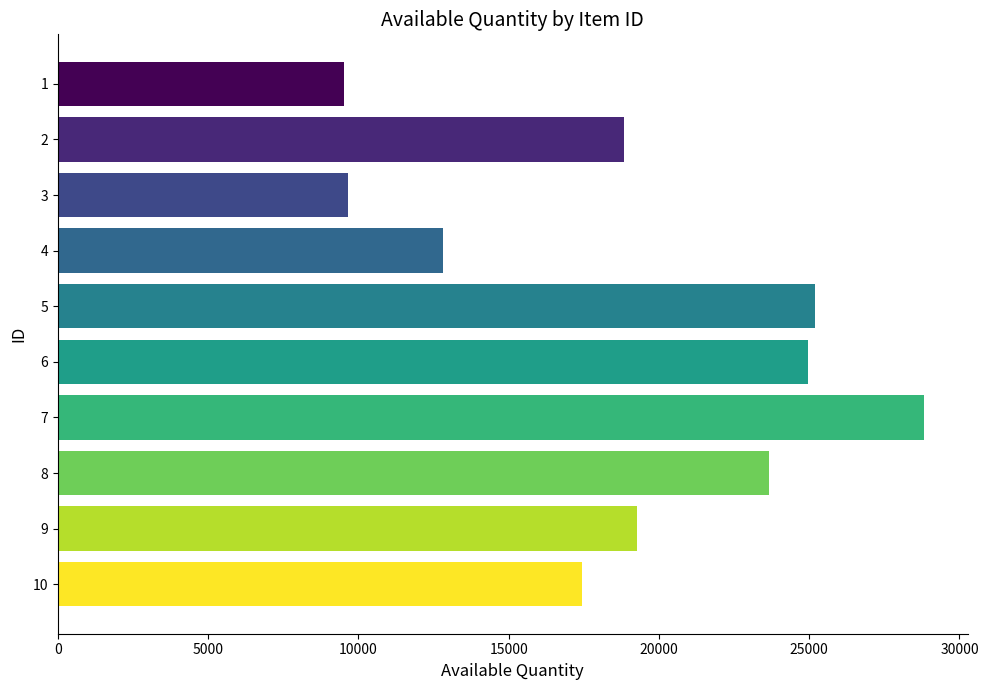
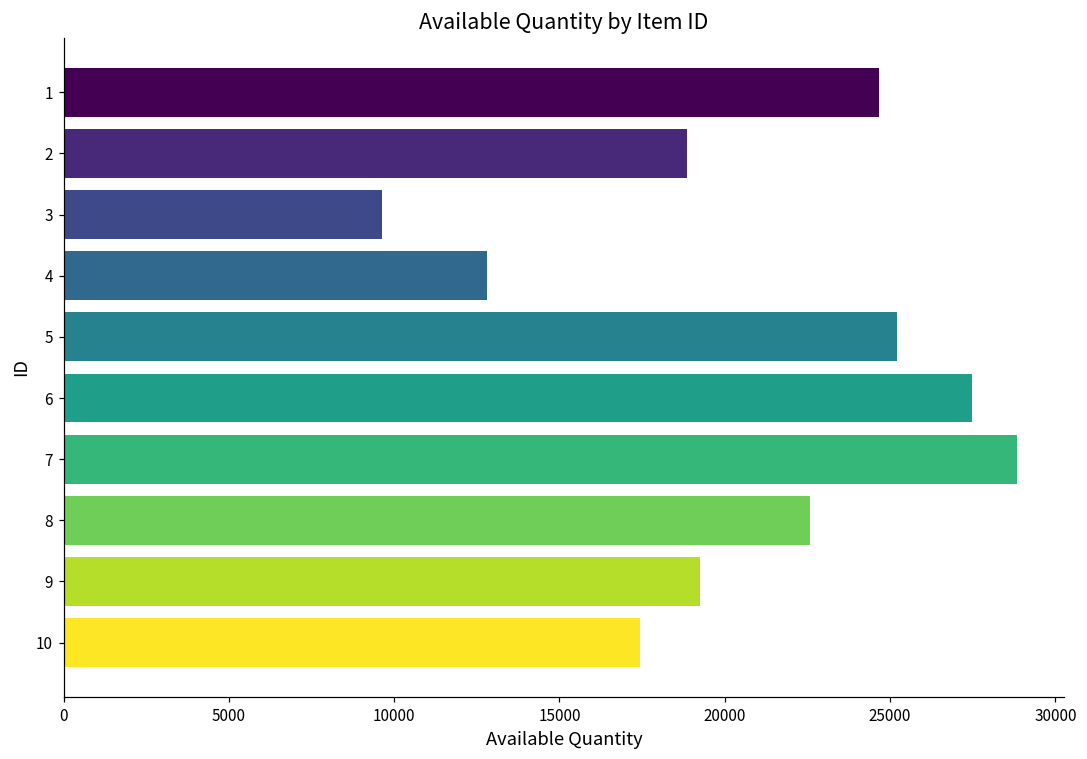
  {
-   "1": 9500,
+   "1": 24700,
    "2": 18800,
    "3": 9600,
    "4": 12800,
    "5": 25200,
-   "6": 25000,
+   "6": 27500,
    "7": 28800,
-   "8": 23700,
+   "8": 22600,
    "9": 19300,
    "10": 17400
  }
